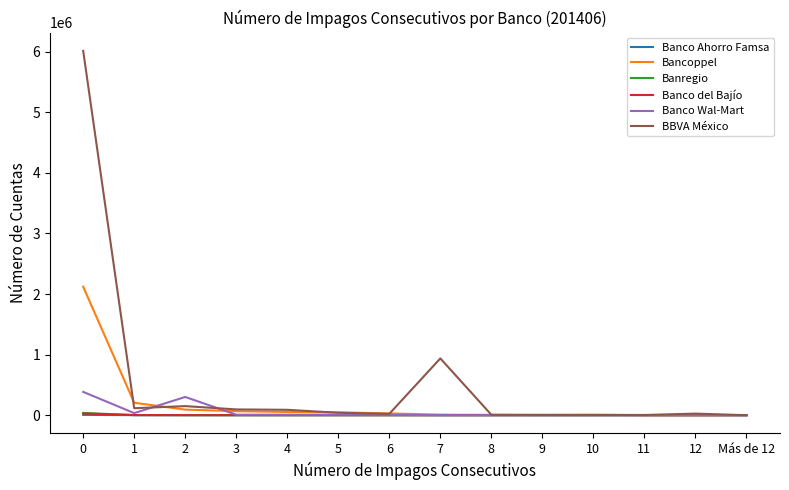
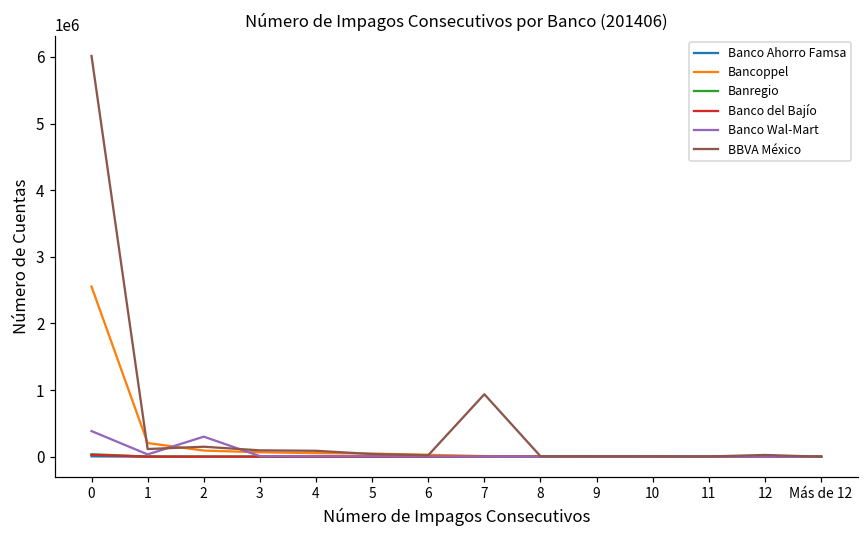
  {
    "Bancoppel": {
-     "0": 2100000,
+     "0": 2600000,
      "1": 200000,
      "2": 100000
    },
    "Banco Wal-Mart": {
      "0": 400000,
      "2": 300000
    },
    "BBVA México": {
      "0": 6000000,
      "1": 100000,
      "2": 100000,
      "7": 900000
    }
  }
